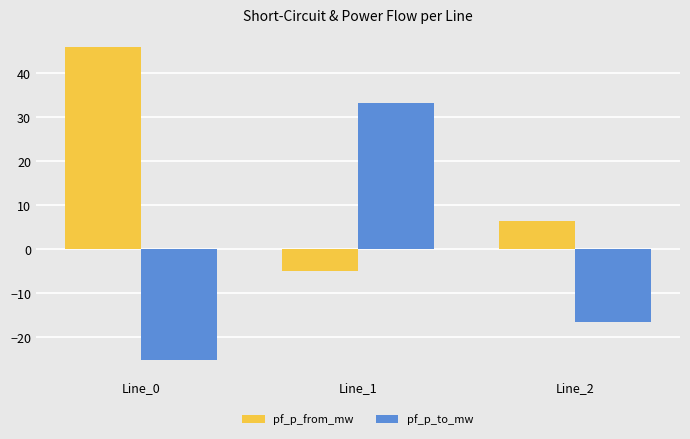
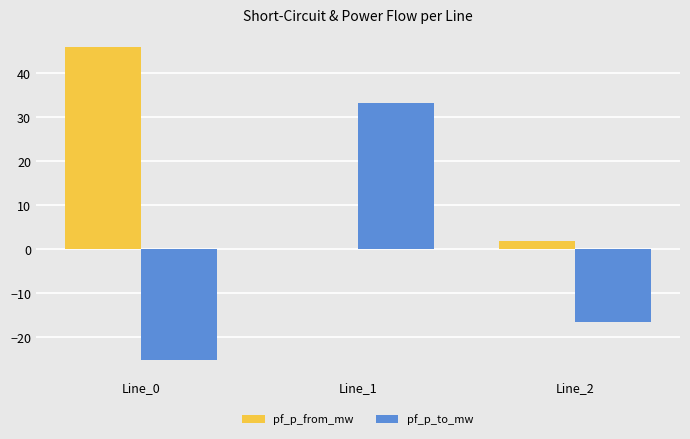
  {
    "pf_p_from_mw": {
      "Line_0": 46,
-     "Line_1": -5,
-     "Line_2": 6
+     "Line_1": 0,
+     "Line_2": 2
    },
    "pf_p_to_mw": {
      "Line_0": -25,
      "Line_1": 33,
      "Line_2": -17
    }
  }
